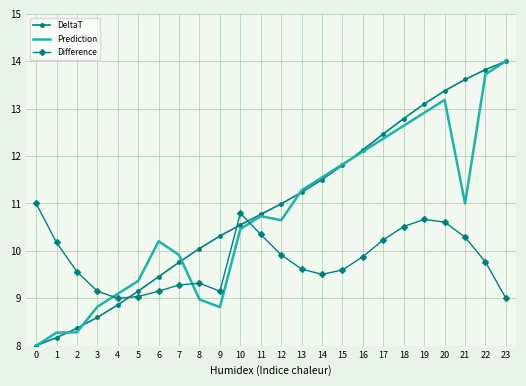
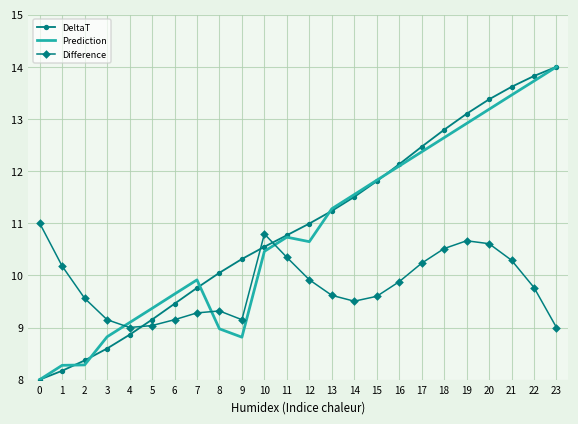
  {
    "Prediction": {
      "1": 8.3,
      "2": 8.3,
      "3": 8.8,
      "4": 9.1,
      "5": 9.4,
-     "6": 10.2,
+     "6": 9.6,
      "7": 9.9,
      "8": 9.0,
      "9": 8.8,
      "10": 10.5,
      "12": 10.6,
      "17": 12.4,
      "18": 12.6,
      "19": 12.9,
      "20": 13.2,
-     "21": 11.0,
+     "21": 13.5,
      "22": 13.7
    }
  }
